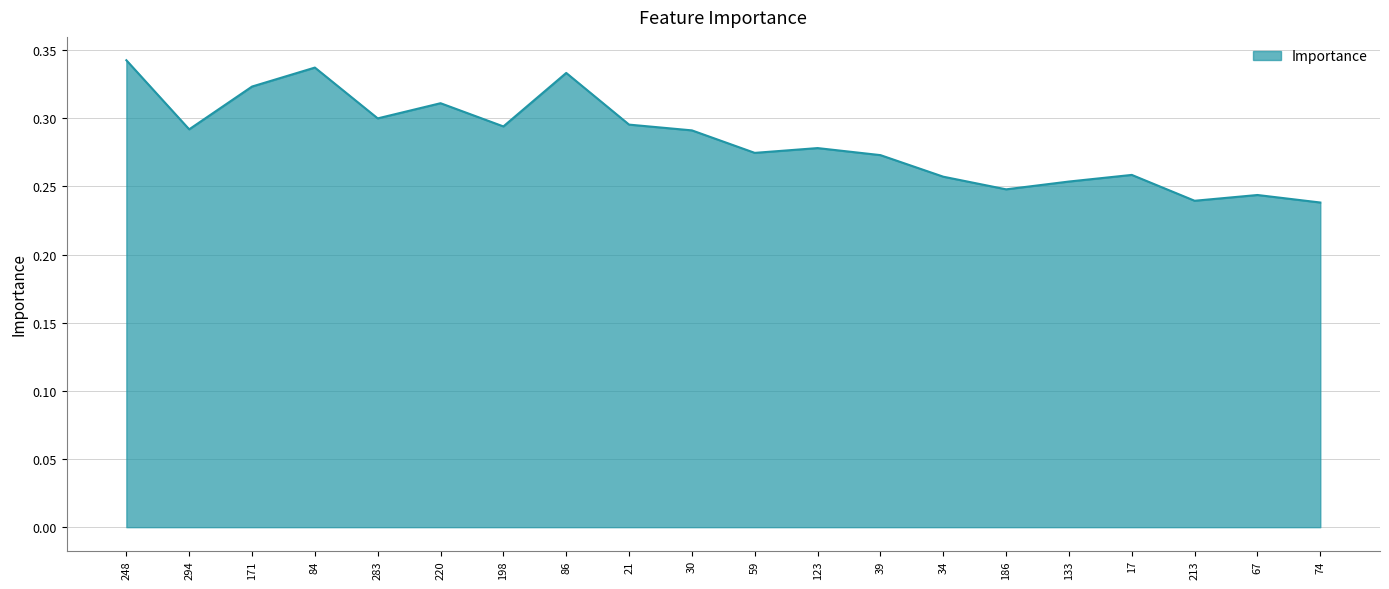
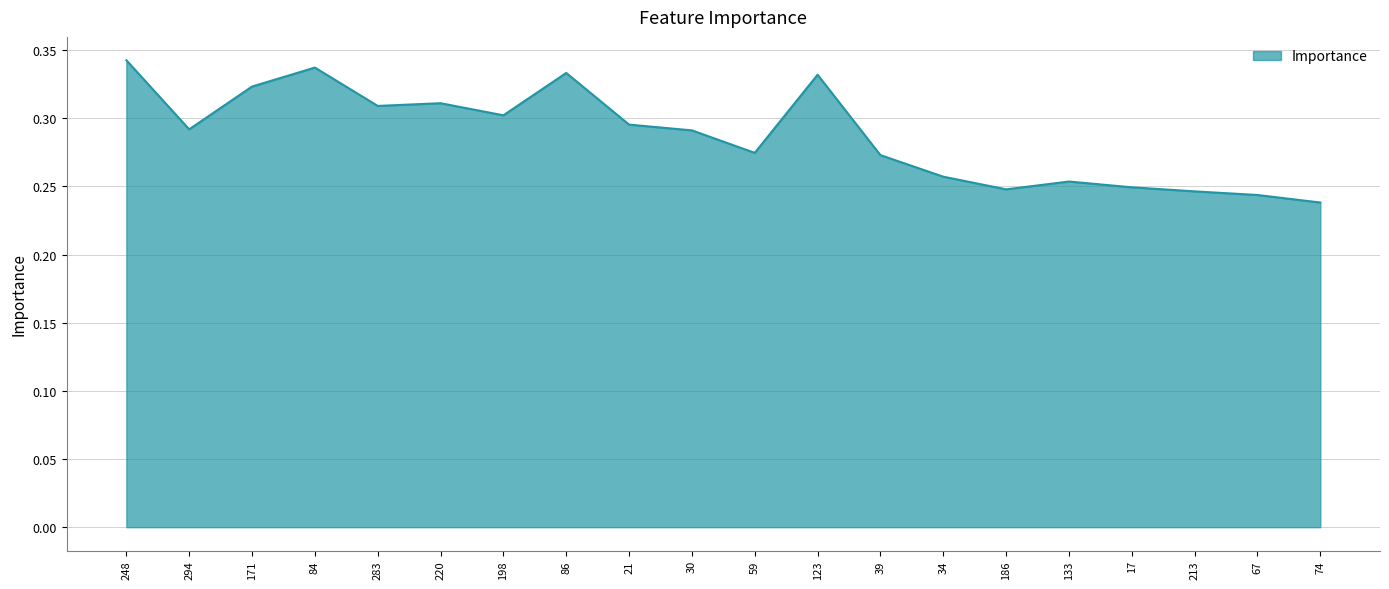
  {
    "248": 0.343,
    "294": 0.292,
    "171": 0.323,
    "84": 0.337,
-   "283": 0.300,
+   "283": 0.309,
    "220": 0.311,
-   "198": 0.294,
+   "198": 0.302,
    "86": 0.333,
    "21": 0.295,
    "30": 0.291,
    "59": 0.275,
-   "123": 0.278,
+   "123": 0.332,
    "39": 0.273,
    "34": 0.257,
    "186": 0.248,
    "133": 0.254,
-   "17": 0.258,
-   "213": 0.239,
+   "17": 0.249,
+   "213": 0.246,
    "67": 0.244,
    "74": 0.238
  }
